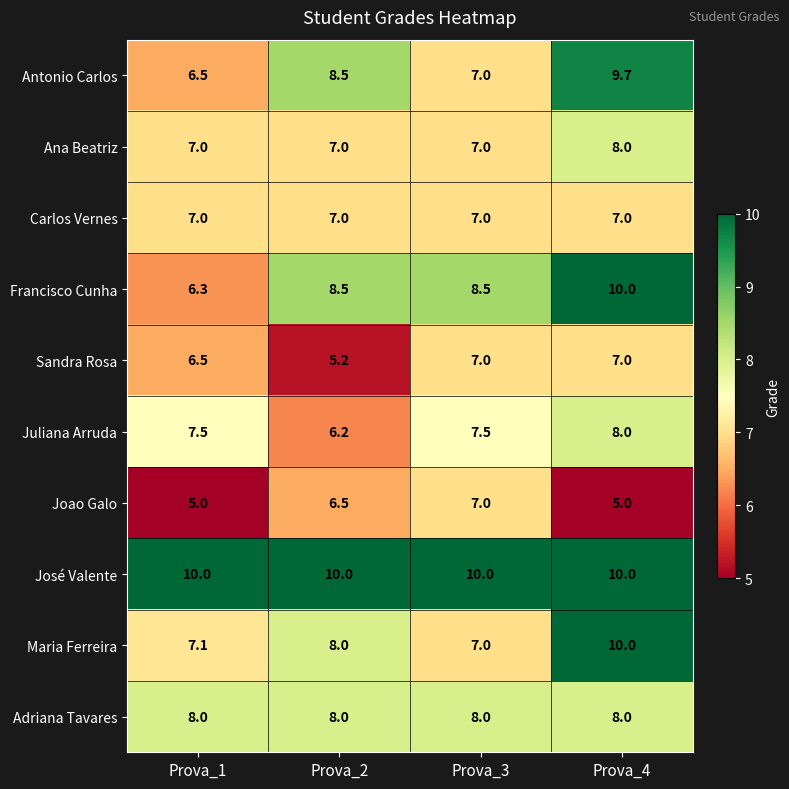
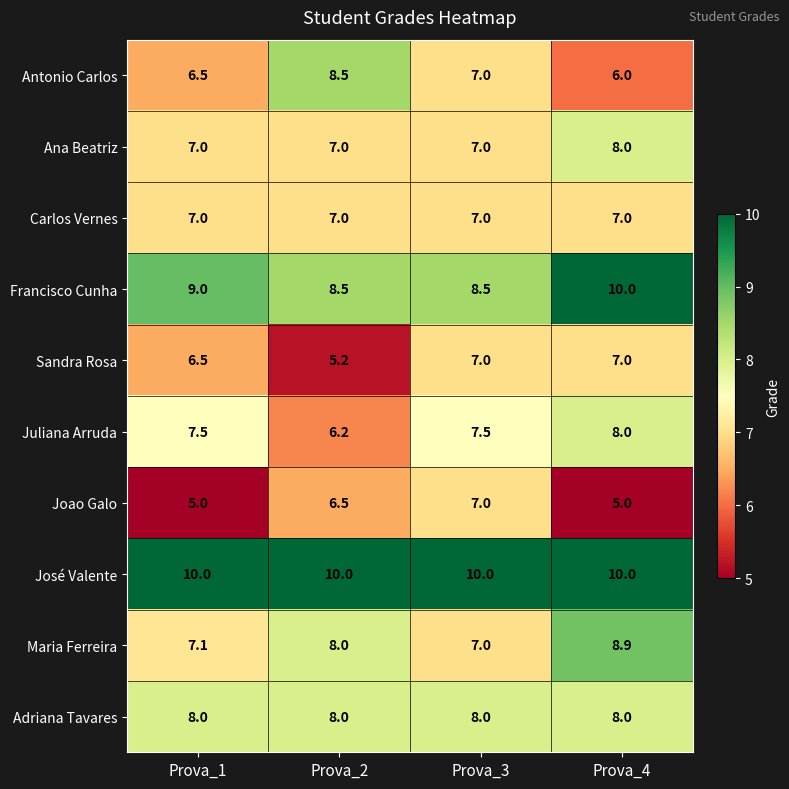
  {
    "Antonio Carlos": {
      "Prova_1": 6.5,
      "Prova_2": 8.5,
      "Prova_3": 7.0,
-     "Prova_4": 9.7
+     "Prova_4": 6.0
    },
    "Ana Beatriz": {
      "Prova_1": 7.0,
      "Prova_2": 7.0,
      "Prova_3": 7.0,
      "Prova_4": 8.0
    },
    "Carlos Vernes": {
      "Prova_1": 7.0,
      "Prova_2": 7.0,
      "Prova_3": 7.0,
      "Prova_4": 7.0
    },
    "Francisco Cunha": {
-     "Prova_1": 6.3,
+     "Prova_1": 9.0,
      "Prova_2": 8.5,
      "Prova_3": 8.5,
      "Prova_4": 10.0
    },
    "Sandra Rosa": {
      "Prova_1": 6.5,
      "Prova_2": 5.2,
      "Prova_3": 7.0,
      "Prova_4": 7.0
    },
    "Juliana Arruda": {
      "Prova_1": 7.5,
      "Prova_2": 6.2,
      "Prova_3": 7.5,
      "Prova_4": 8.0
    },
    "Joao Galo": {
      "Prova_1": 5.0,
      "Prova_2": 6.5,
      "Prova_3": 7.0,
      "Prova_4": 5.0
    },
    "José Valente": {
      "Prova_1": 10.0,
      "Prova_2": 10.0,
      "Prova_3": 10.0,
      "Prova_4": 10.0
    },
    "Maria Ferreira": {
      "Prova_1": 7.1,
      "Prova_2": 8.0,
      "Prova_3": 7.0,
-     "Prova_4": 10.0
+     "Prova_4": 8.9
    },
    "Adriana Tavares": {
      "Prova_1": 8.0,
      "Prova_2": 8.0,
      "Prova_3": 8.0,
      "Prova_4": 8.0
    }
  }
